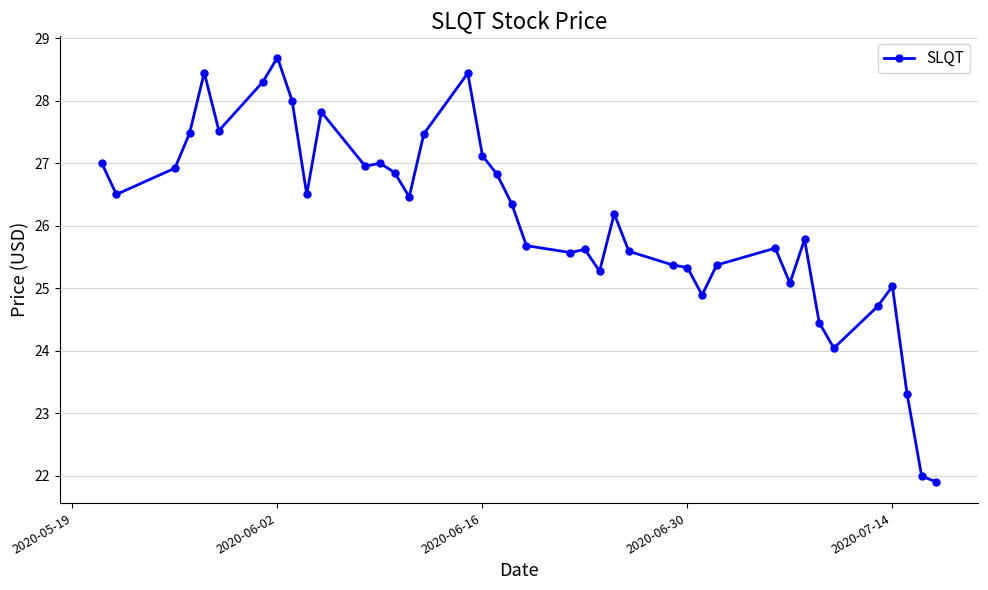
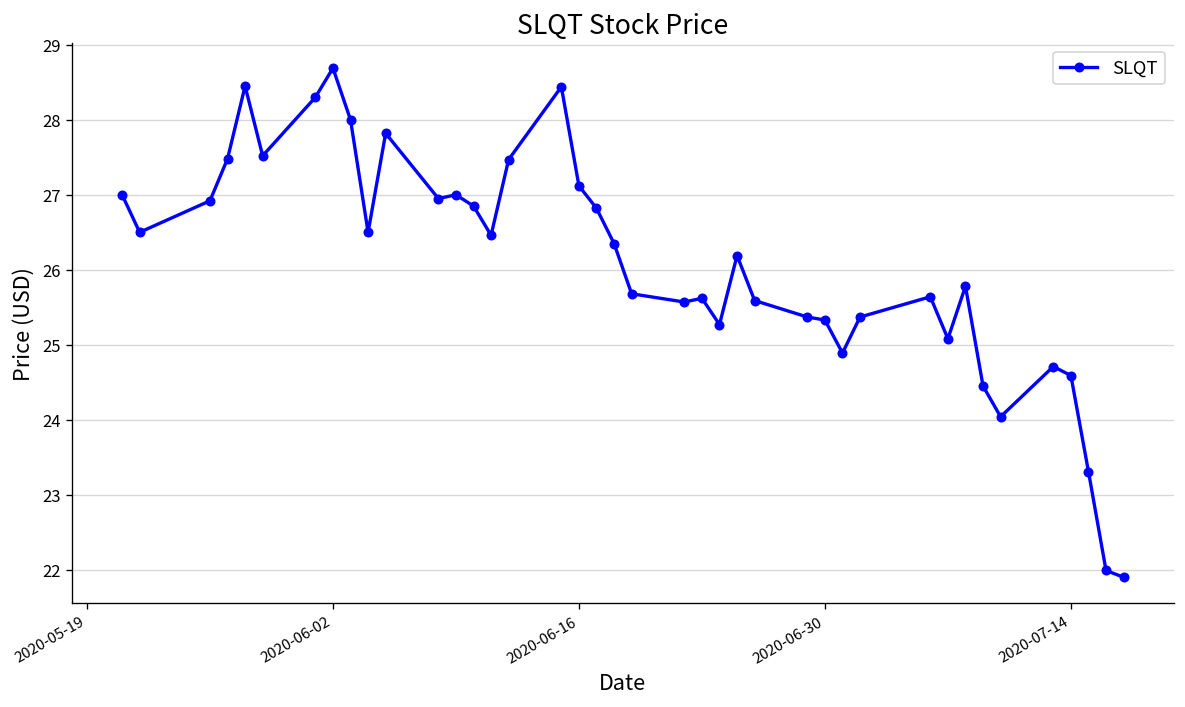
  {
    "2020-06-02": 28.7,
    "2020-06-16": 27.1,
    "2020-06-30": 25.3,
-   "2020-07-14": 25.0
+   "2020-07-14": 24.6
  }
